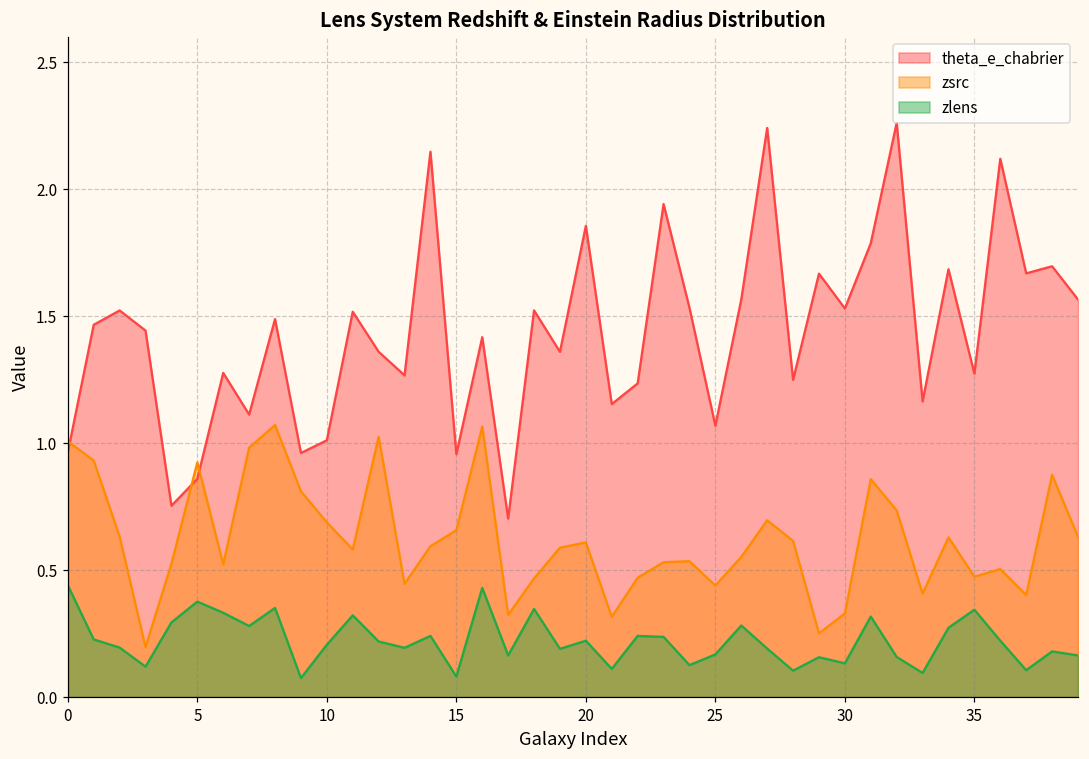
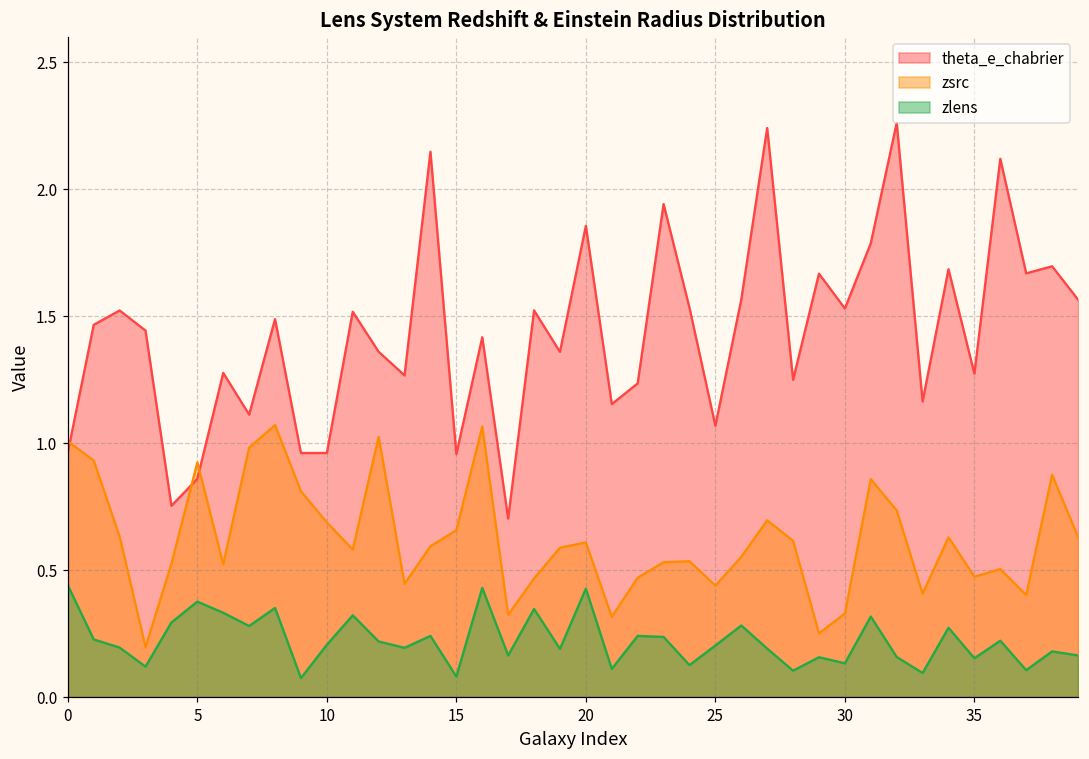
  {
    "theta_e_chabrier": {
      "0": 0.96,
      "5": 0.86,
-     "10": 1.01,
+     "10": 0.96,
      "15": 0.96,
      "20": 1.86,
      "25": 1.07,
      "30": 1.53,
      "35": 1.27
    },
    "zsrc": {
      "0": 1.01,
      "5": 0.92,
      "10": 0.69,
      "15": 0.66,
      "20": 0.61,
      "25": 0.44,
      "30": 0.33,
      "35": 0.47
    },
    "zlens": {
      "0": 0.44,
      "5": 0.38,
      "10": 0.21,
      "15": 0.08,
-     "20": 0.22,
-     "25": 0.17,
+     "20": 0.43,
+     "25": 0.20,
      "30": 0.13,
-     "35": 0.34
+     "35": 0.15
    }
  }
